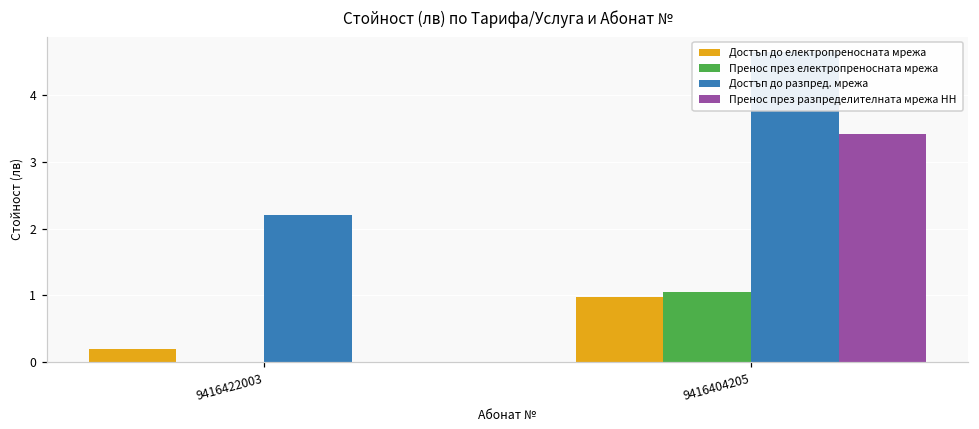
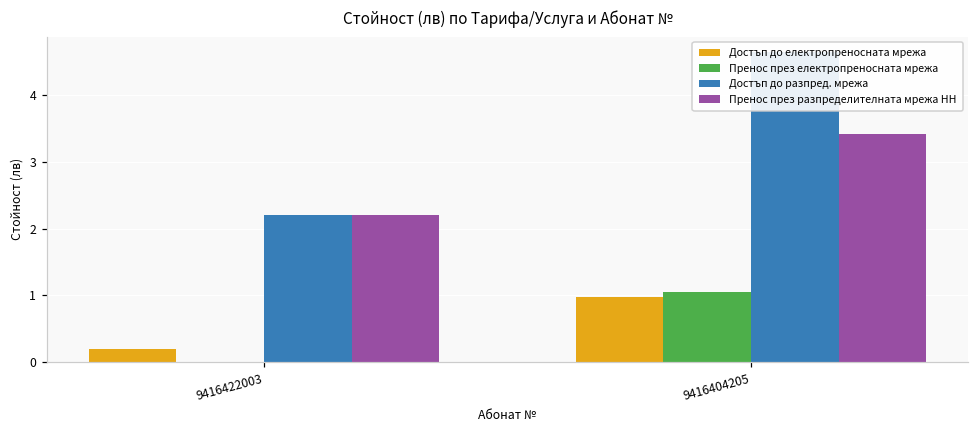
  {
    "Достъп до електропреносната мрежа": {
      "9416422003": 0.2,
      "9416404205": 1.0
    },
    "Пренос през електропреносната мрежа": {
      "9416422003": 0.0,
      "9416404205": 1.1
    },
    "Достъп до разпред. мрежа": {
      "9416422003": 2.2
    },
    "Пренос през разпределителната мрежа НН": {
-     "9416422003": 0.0,
+     "9416422003": 2.2,
      "9416404205": 3.4
    }
  }
